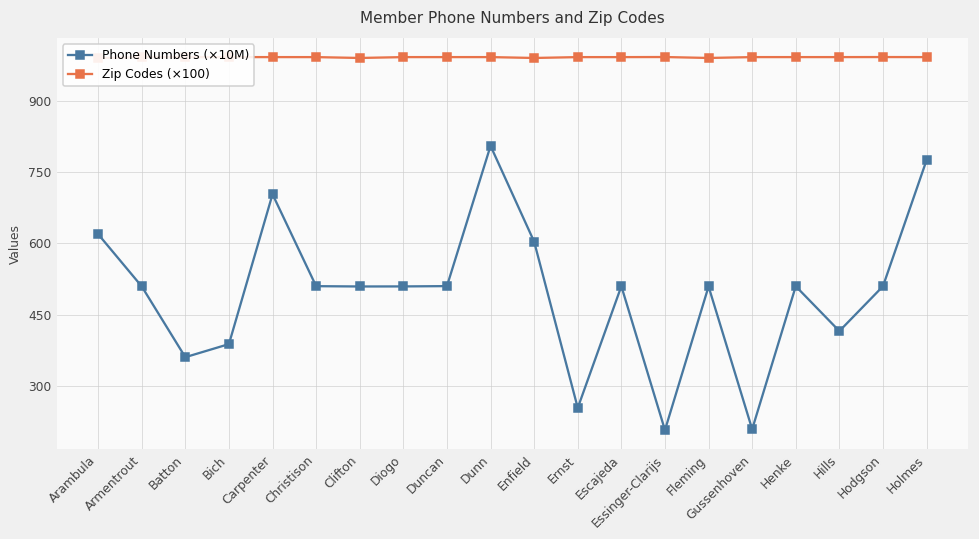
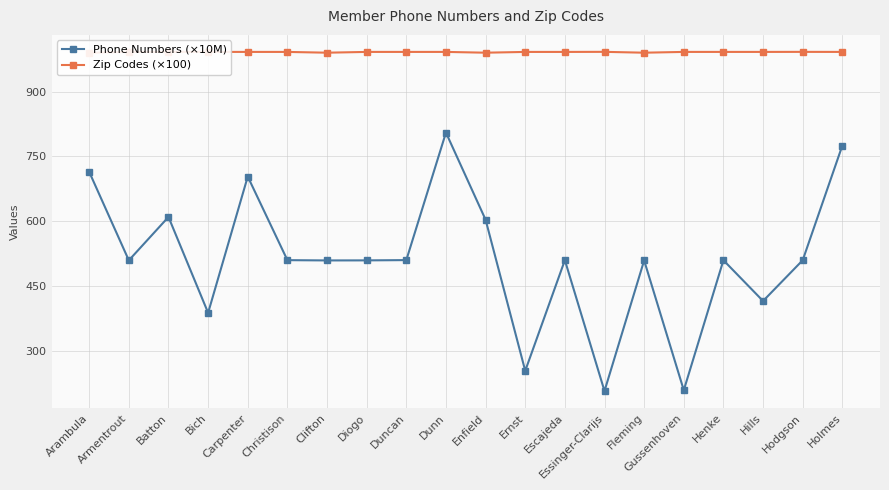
  {
    "Phone Numbers (×10M)": {
-     "Arambula": 620,
+     "Arambula": 710,
      "Armentrout": 510,
-     "Batton": 360,
+     "Batton": 610,
      "Bich": 390,
      "Carpenter": 700,
      "Christison": 510,
      "Clifton": 510,
      "Diogo": 510,
      "Duncan": 510,
      "Dunn": 810,
      "Enfield": 600,
      "Ernst": 250,
      "Escajeda": 510,
      "Essinger-Clarijs": 210,
      "Fleming": 510,
      "Gussenhoven": 210,
      "Henke": 510,
      "Hills": 420,
      "Hodgson": 510,
      "Holmes": 780
    },
    "Zip Codes (×100)": {
      "Carpenter": 990,
      "Christison": 990,
      "Clifton": 990,
      "Diogo": 990,
      "Duncan": 990,
      "Dunn": 990,
      "Enfield": 990,
      "Ernst": 990,
      "Escajeda": 990,
      "Essinger-Clarijs": 990,
      "Fleming": 990,
      "Gussenhoven": 990,
      "Henke": 990,
      "Hills": 990,
      "Hodgson": 990,
      "Holmes": 990
    }
  }
